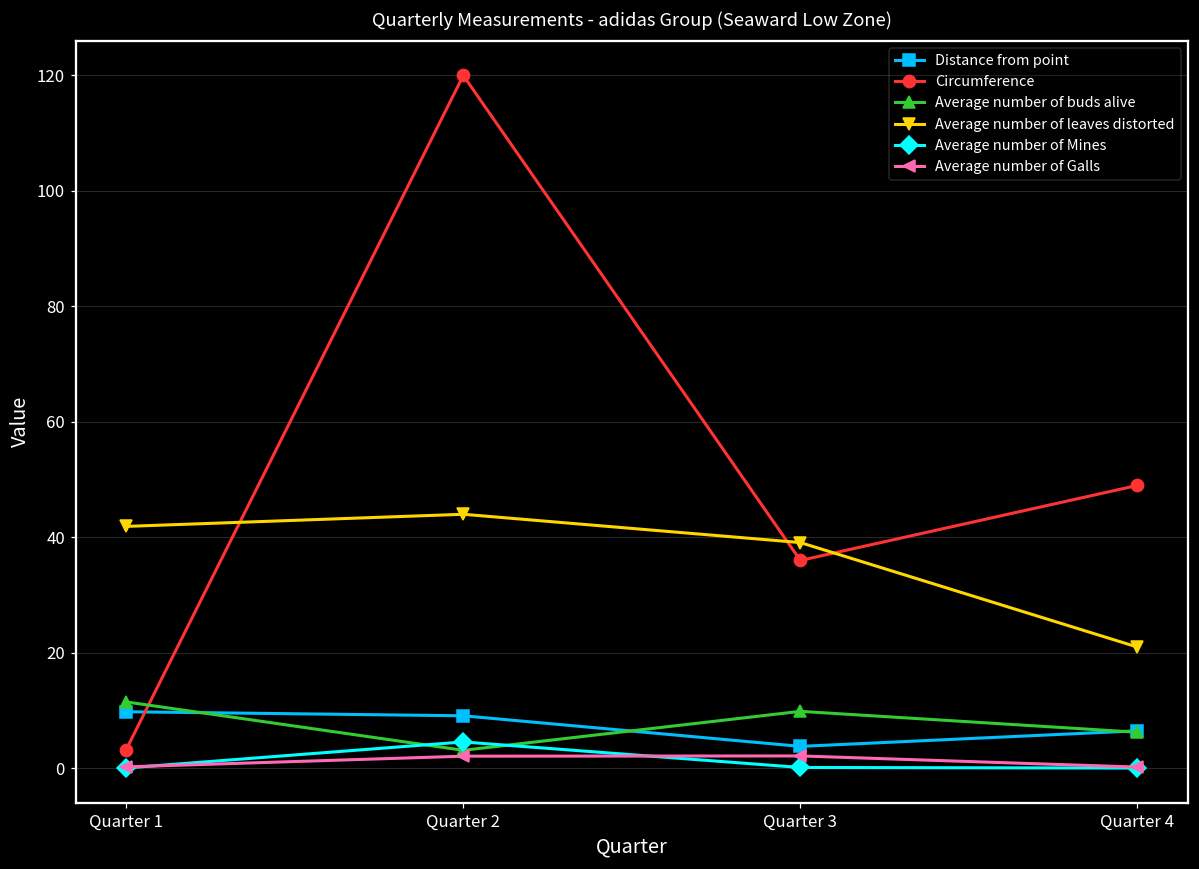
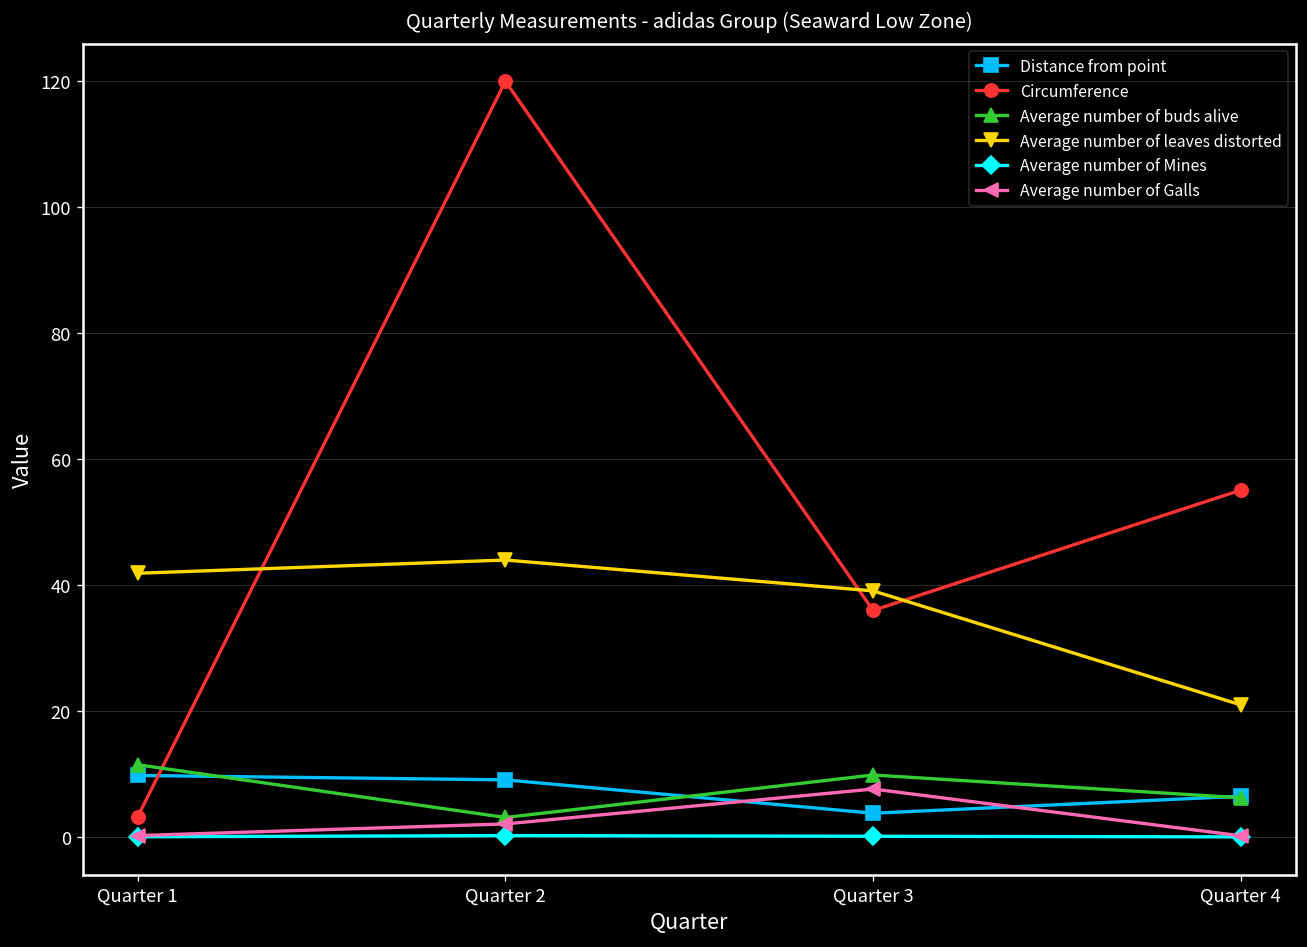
  {
    "Distance from point": {
      "Quarter 1": 10,
      "Quarter 2": 9,
      "Quarter 3": 4
    },
    "Circumference": {
      "Quarter 1": 3,
      "Quarter 2": 120,
      "Quarter 3": 36,
-     "Quarter 4": 49
+     "Quarter 4": 55
    },
    "Average number of buds alive": {
      "Quarter 1": 12,
      "Quarter 2": 3,
      "Quarter 3": 10
    },
    "Average number of leaves distorted": {
      "Quarter 1": 42,
      "Quarter 2": 44,
      "Quarter 3": 39,
      "Quarter 4": 21
    },
    "Average number of Mines": {
-     "Quarter 2": 5,
+     "Quarter 2": 0,
      "Quarter 3": 0
    },
    "Average number of Galls": {
      "Quarter 2": 2,
-     "Quarter 3": 2
+     "Quarter 3": 8
    }
  }
